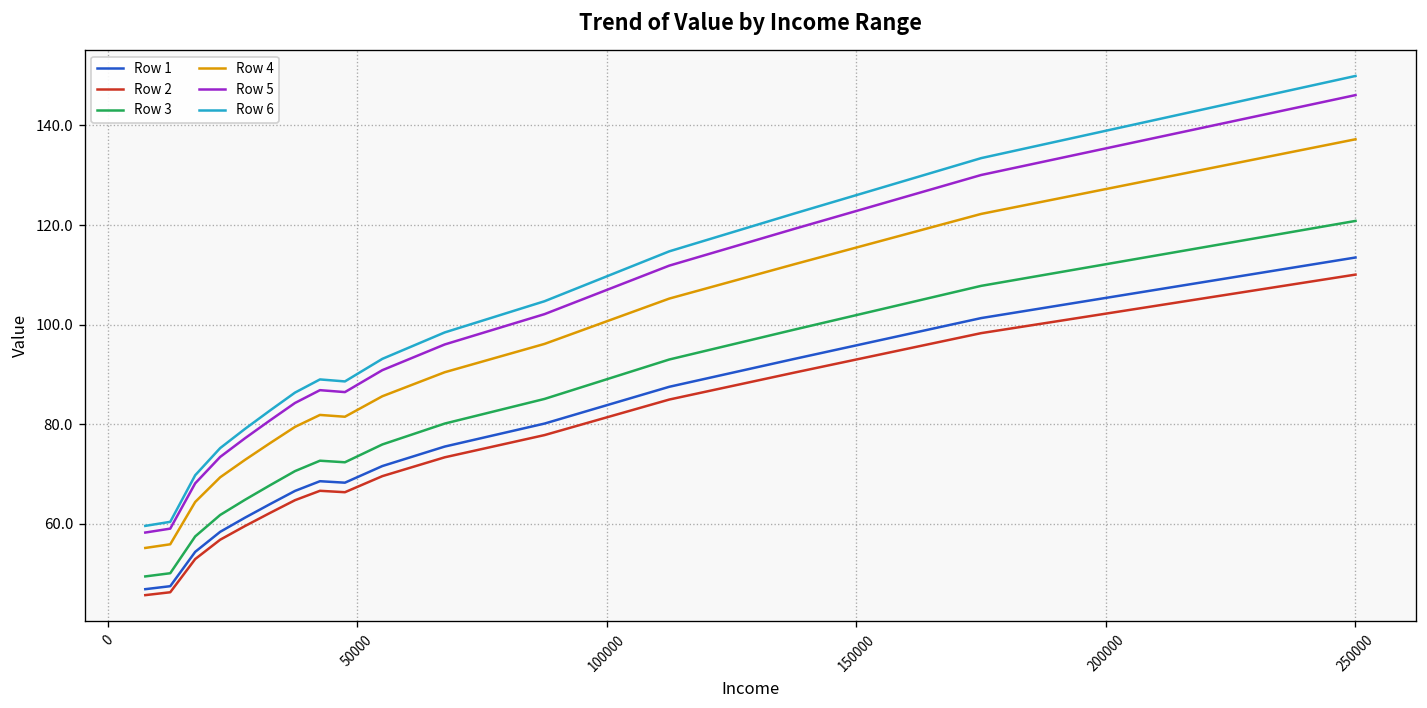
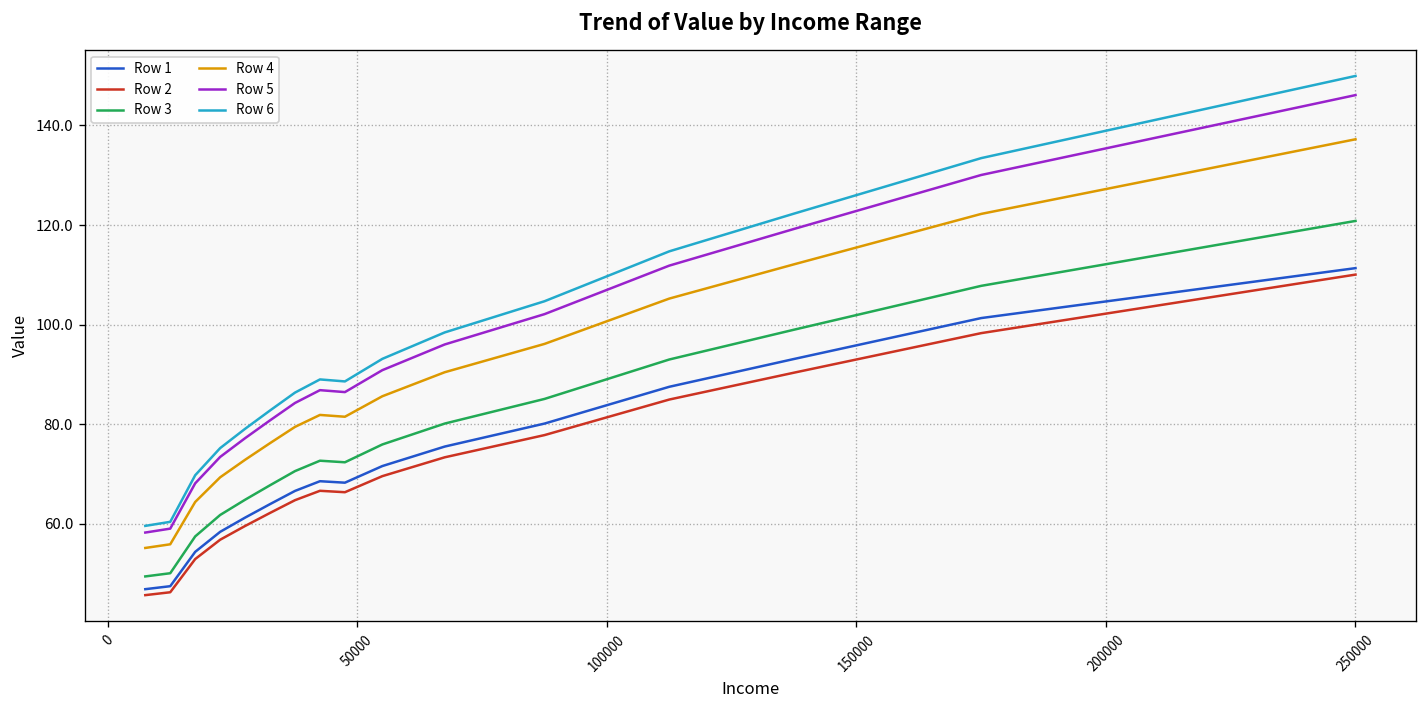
  {
    "Row 1": {
-     "250000": 113
+     "250000": 111
    },
    "Row 2": {
      "250000": 110
    },
    "Row 3": {
      "250000": 121
    },
    "Row 4": {
      "250000": 137
    },
    "Row 5": {
      "250000": 146
    },
    "Row 6": {
      "250000": 150
    }
  }
